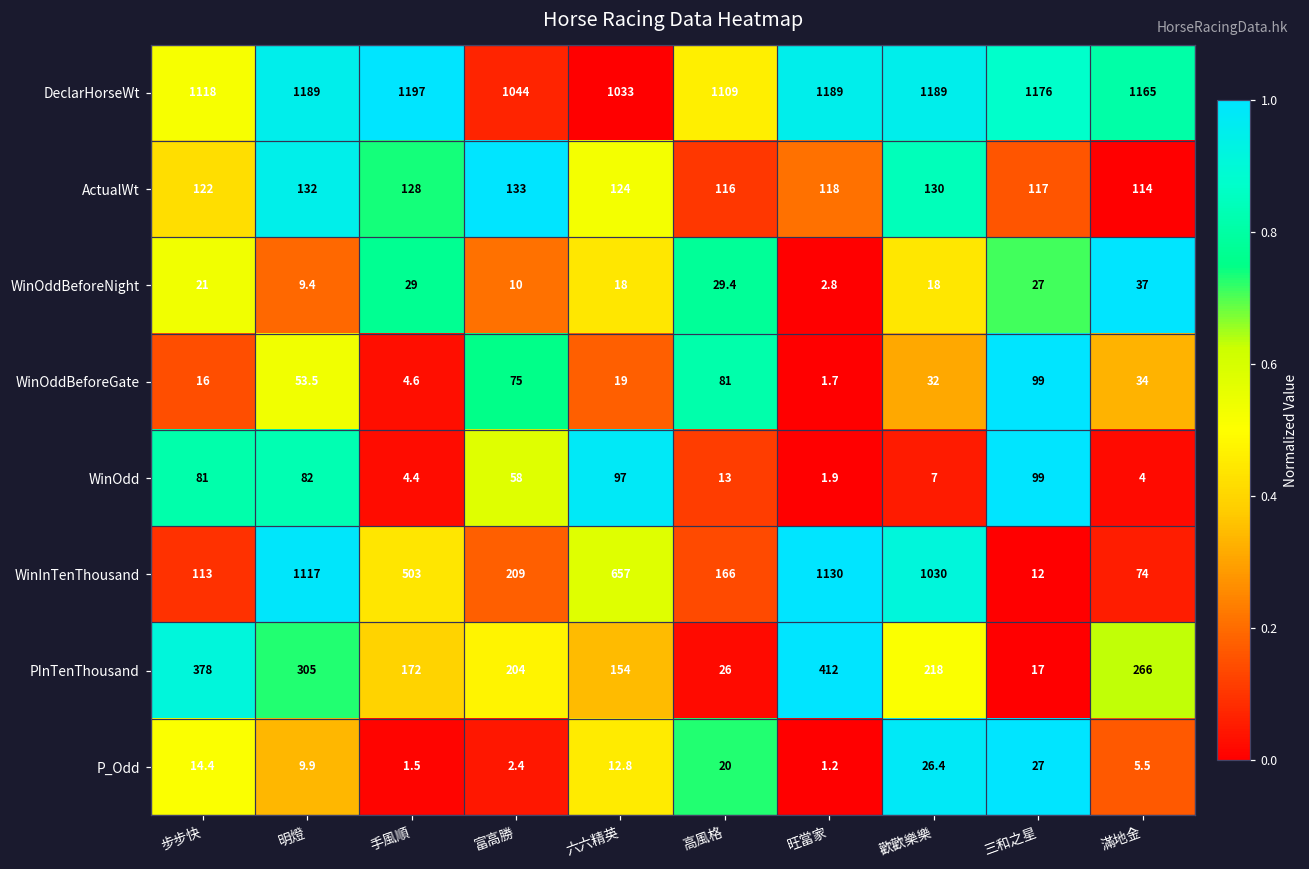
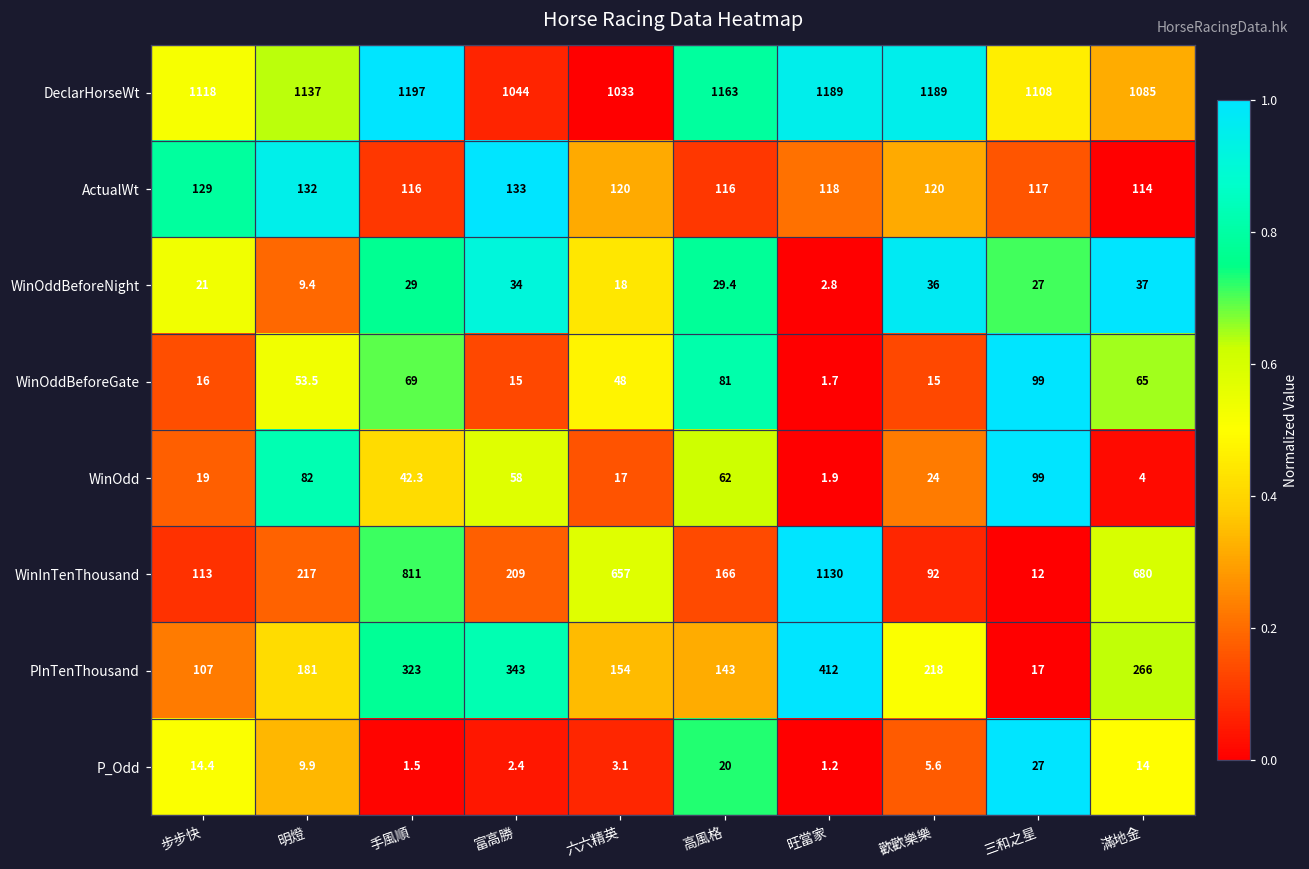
  {
    "DeclarHorseWt": {
      "步步快": 1118,
-     "明燈": 1189,
+     "明燈": 1137,
      "手風順": 1197,
      "富高勝": 1044,
      "六六精英": 1033,
-     "高風格": 1109,
+     "高風格": 1163,
      "旺當家": 1189,
      "歡歡樂樂": 1189,
-     "三和之星": 1176,
-     "滿地金": 1165
+     "三和之星": 1108,
+     "滿地金": 1085
    },
    "ActualWt": {
-     "步步快": 122,
+     "步步快": 129,
      "明燈": 132,
-     "手風順": 128,
+     "手風順": 116,
      "富高勝": 133,
-     "六六精英": 124,
+     "六六精英": 120,
      "高風格": 116,
      "旺當家": 118,
-     "歡歡樂樂": 130,
+     "歡歡樂樂": 120,
      "三和之星": 117,
      "滿地金": 114
    },
    "WinOddBeforeNight": {
      "步步快": 21,
      "明燈": 9.4,
      "手風順": 29,
-     "富高勝": 10,
+     "富高勝": 34,
      "六六精英": 18,
      "高風格": 29.4,
      "旺當家": 2.8,
-     "歡歡樂樂": 18,
+     "歡歡樂樂": 36,
      "三和之星": 27,
      "滿地金": 37
    },
    "WinOddBeforeGate": {
      "步步快": 16,
      "明燈": 53.5,
-     "手風順": 4.6,
-     "富高勝": 75,
-     "六六精英": 19,
+     "手風順": 69,
+     "富高勝": 15,
+     "六六精英": 48,
      "高風格": 81,
      "旺當家": 1.7,
-     "歡歡樂樂": 32,
+     "歡歡樂樂": 15,
      "三和之星": 99,
-     "滿地金": 34
+     "滿地金": 65
    },
    "WinOdd": {
-     "步步快": 81,
+     "步步快": 19,
      "明燈": 82,
-     "手風順": 4.4,
+     "手風順": 42.3,
      "富高勝": 58,
-     "六六精英": 97,
-     "高風格": 13,
+     "六六精英": 17,
+     "高風格": 62,
      "旺當家": 1.9,
-     "歡歡樂樂": 7,
+     "歡歡樂樂": 24,
      "三和之星": 99,
      "滿地金": 4
    },
    "WinInTenThousand": {
      "步步快": 113,
-     "明燈": 1117,
-     "手風順": 503,
+     "明燈": 217,
+     "手風順": 811,
      "富高勝": 209,
      "六六精英": 657,
      "高風格": 166,
      "旺當家": 1130,
-     "歡歡樂樂": 1030,
+     "歡歡樂樂": 92,
      "三和之星": 12,
-     "滿地金": 74
+     "滿地金": 680
    },
    "PInTenThousand": {
-     "步步快": 378,
-     "明燈": 305,
-     "手風順": 172,
-     "富高勝": 204,
+     "步步快": 107,
+     "明燈": 181,
+     "手風順": 323,
+     "富高勝": 343,
      "六六精英": 154,
-     "高風格": 26,
+     "高風格": 143,
      "旺當家": 412,
      "歡歡樂樂": 218,
      "三和之星": 17,
      "滿地金": 266
    },
    "P_Odd": {
      "步步快": 14.4,
      "明燈": 9.9,
      "手風順": 1.5,
      "富高勝": 2.4,
-     "六六精英": 12.8,
+     "六六精英": 3.1,
      "高風格": 20,
      "旺當家": 1.2,
-     "歡歡樂樂": 26.4,
+     "歡歡樂樂": 5.6,
      "三和之星": 27,
-     "滿地金": 5.5
+     "滿地金": 14
    }
  }
